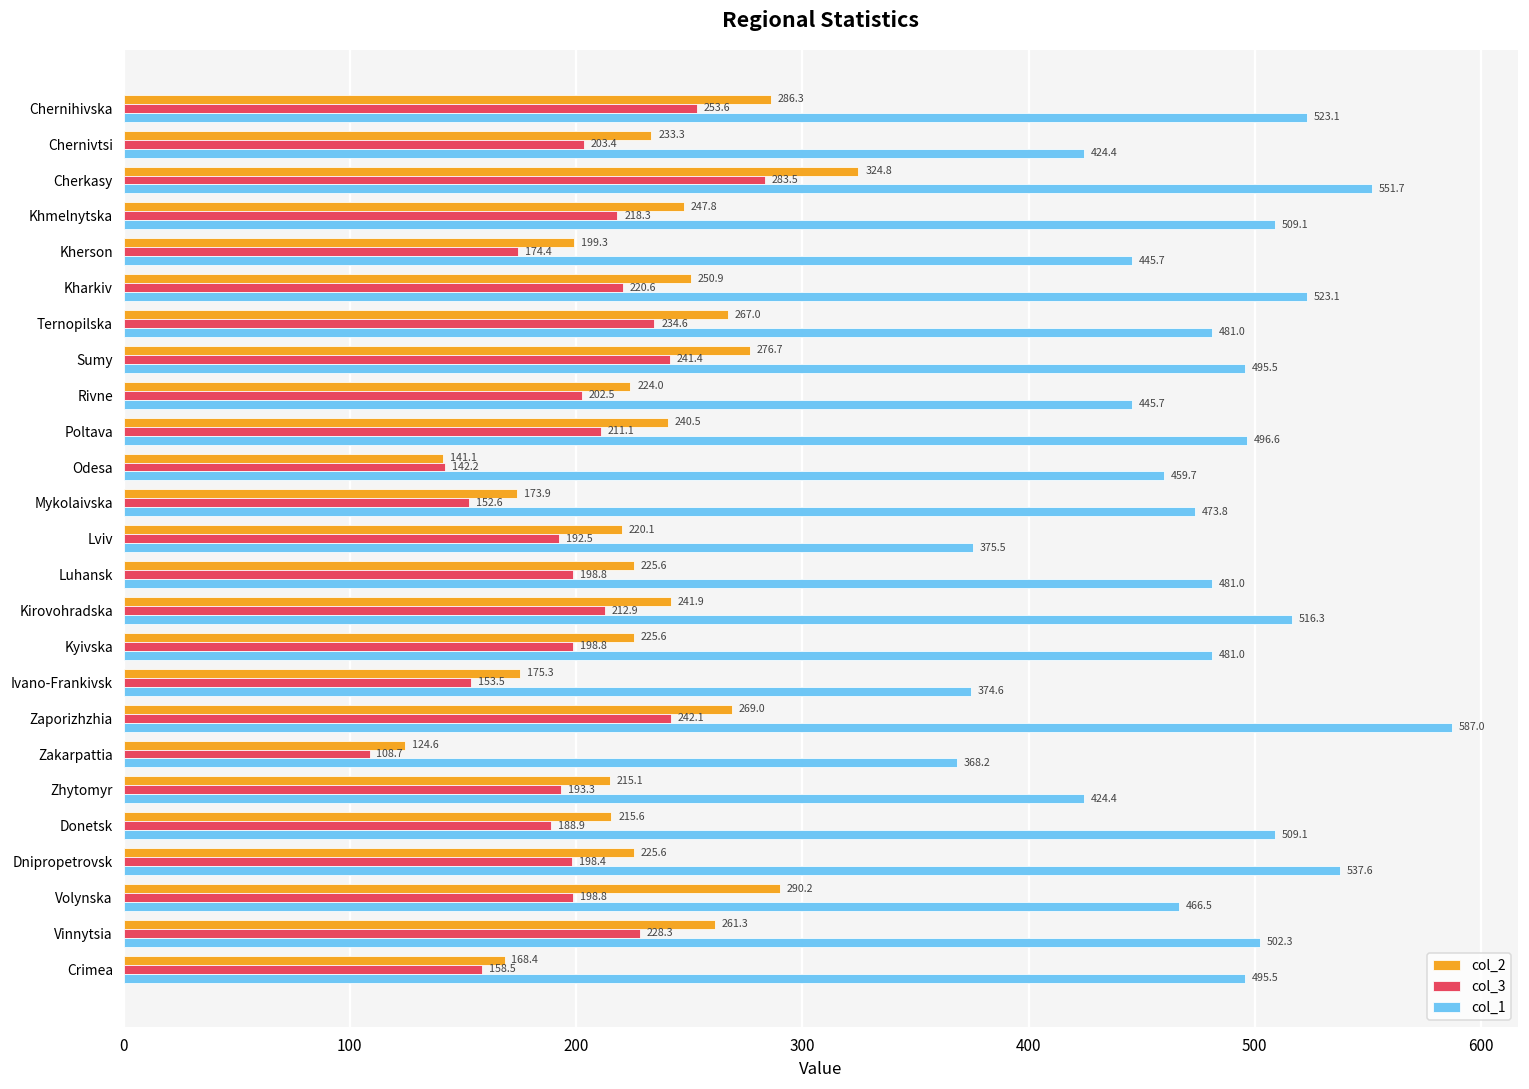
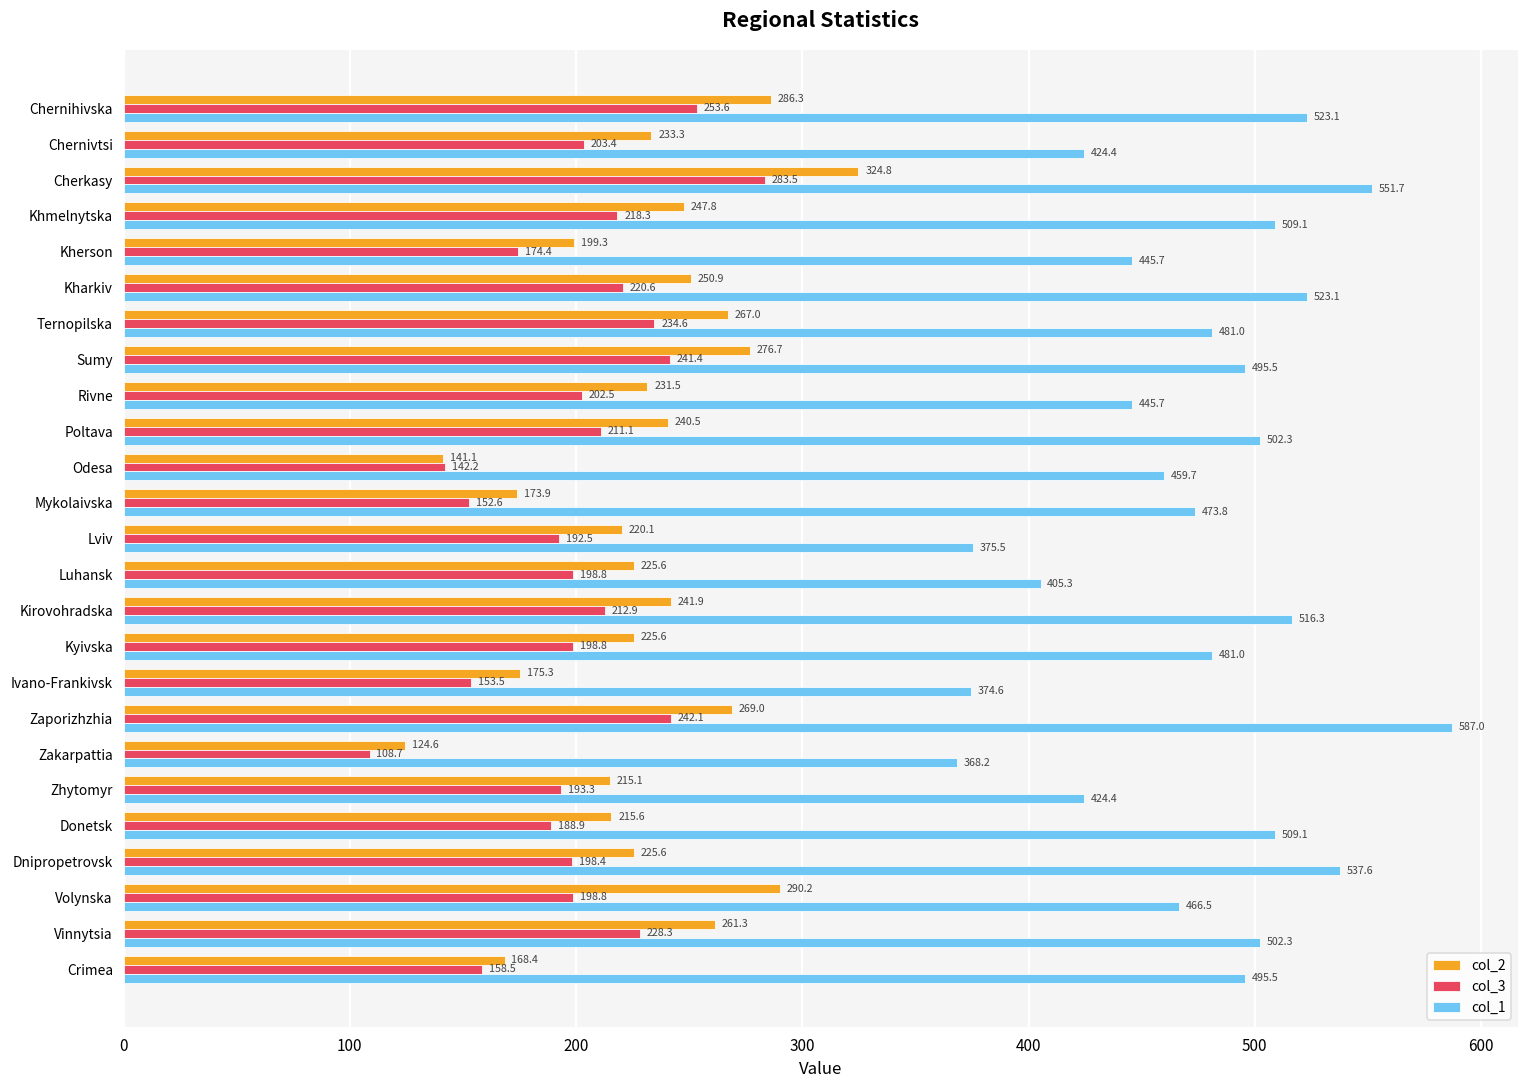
  {
    "col_2": {
      "Chernihivska": 286.3,
      "Chernivtsi": 233.3,
      "Cherkasy": 324.8,
      "Khmelnytska": 247.8,
      "Kherson": 199.3,
      "Kharkiv": 250.9,
      "Ternopilska": 267.0,
      "Sumy": 276.7,
-     "Rivne": 224.0,
+     "Rivne": 231.5,
      "Poltava": 240.5,
      "Mykolaivska": 173.9,
      "Lviv": 220.1,
      "Luhansk": 225.6,
      "Kirovohradska": 241.9,
      "Kyivska": 225.6,
      "Ivano-Frankivsk": 175.3,
      "Zaporizhzhia": 269.0,
      "Zakarpattia": 124.6,
      "Zhytomyr": 215.1,
      "Donetsk": 215.6,
      "Dnipropetrovsk": 225.6,
      "Volynska": 290.2,
      "Vinnytsia": 261.3,
      "Crimea": 168.4
    },
    "col_3": {
      "Chernihivska": 253.6,
      "Chernivtsi": 203.4,
      "Cherkasy": 283.5,
      "Khmelnytska": 218.3,
      "Kherson": 174.4,
      "Kharkiv": 220.6,
      "Ternopilska": 234.6,
      "Sumy": 241.4,
      "Rivne": 202.5,
      "Poltava": 211.1,
      "Mykolaivska": 152.6,
      "Lviv": 192.5,
      "Luhansk": 198.8,
      "Kirovohradska": 212.9,
      "Kyivska": 198.8,
      "Ivano-Frankivsk": 153.5,
      "Zaporizhzhia": 242.1,
      "Zakarpattia": 108.7,
      "Zhytomyr": 193.3,
      "Donetsk": 188.9,
      "Dnipropetrovsk": 198.4,
      "Volynska": 198.8,
      "Vinnytsia": 228.3,
      "Crimea": 158.5
    },
    "col_1": {
      "Chernihivska": 523.1,
      "Chernivtsi": 424.4,
      "Cherkasy": 551.7,
      "Khmelnytska": 509.1,
      "Kherson": 445.7,
      "Kharkiv": 523.1,
      "Ternopilska": 481.0,
      "Sumy": 495.5,
      "Rivne": 445.7,
-     "Poltava": 496.6,
+     "Poltava": 502.3,
      "Odesa": 459.7,
      "Mykolaivska": 473.8,
      "Lviv": 375.5,
-     "Luhansk": 481.0,
+     "Luhansk": 405.3,
      "Kirovohradska": 516.3,
      "Kyivska": 481.0,
      "Ivano-Frankivsk": 374.6,
      "Zaporizhzhia": 587.0,
      "Zakarpattia": 368.2,
      "Zhytomyr": 424.4,
      "Donetsk": 509.1,
      "Dnipropetrovsk": 537.6,
      "Volynska": 466.5,
      "Vinnytsia": 502.3,
      "Crimea": 495.5
    }
  }
